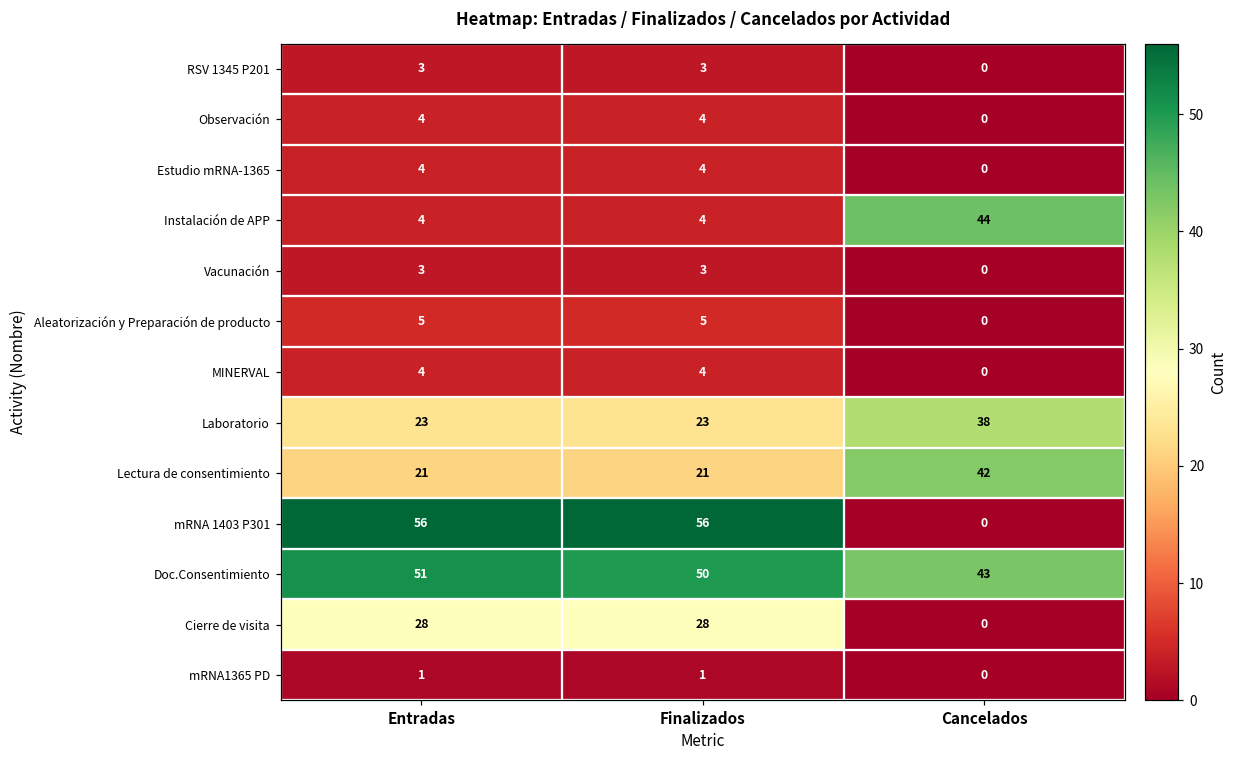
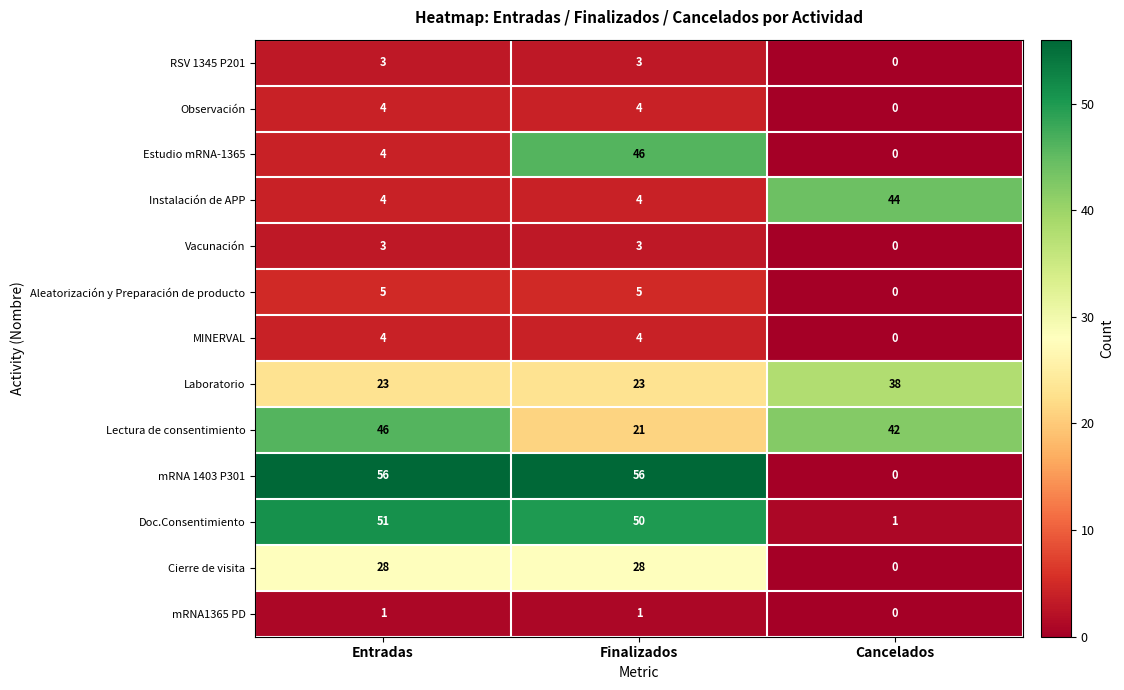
  {
    "RSV 1345 P201": {
      "Entradas": 3,
      "Finalizados": 3,
      "Cancelados": 0
    },
    "Observación": {
      "Entradas": 4,
      "Finalizados": 4,
      "Cancelados": 0
    },
    "Estudio mRNA-1365": {
      "Entradas": 4,
-     "Finalizados": 4,
+     "Finalizados": 46,
      "Cancelados": 0
    },
    "Instalación de APP": {
      "Entradas": 4,
      "Finalizados": 4,
      "Cancelados": 44
    },
    "Vacunación": {
      "Entradas": 3,
      "Finalizados": 3,
      "Cancelados": 0
    },
    "Aleatorización y Preparación de producto": {
      "Entradas": 5,
      "Finalizados": 5,
      "Cancelados": 0
    },
    "MINERVAL": {
      "Entradas": 4,
      "Finalizados": 4,
      "Cancelados": 0
    },
    "Laboratorio": {
      "Entradas": 23,
      "Finalizados": 23,
      "Cancelados": 38
    },
    "Lectura de consentimiento": {
-     "Entradas": 21,
+     "Entradas": 46,
      "Finalizados": 21,
      "Cancelados": 42
    },
    "mRNA 1403 P301": {
      "Entradas": 56,
      "Finalizados": 56,
      "Cancelados": 0
    },
    "Doc.Consentimiento": {
      "Entradas": 51,
      "Finalizados": 50,
-     "Cancelados": 43
+     "Cancelados": 1
    },
    "Cierre de visita": {
      "Entradas": 28,
      "Finalizados": 28,
      "Cancelados": 0
    },
    "mRNA1365 PD": {
      "Entradas": 1,
      "Finalizados": 1,
      "Cancelados": 0
    }
  }
